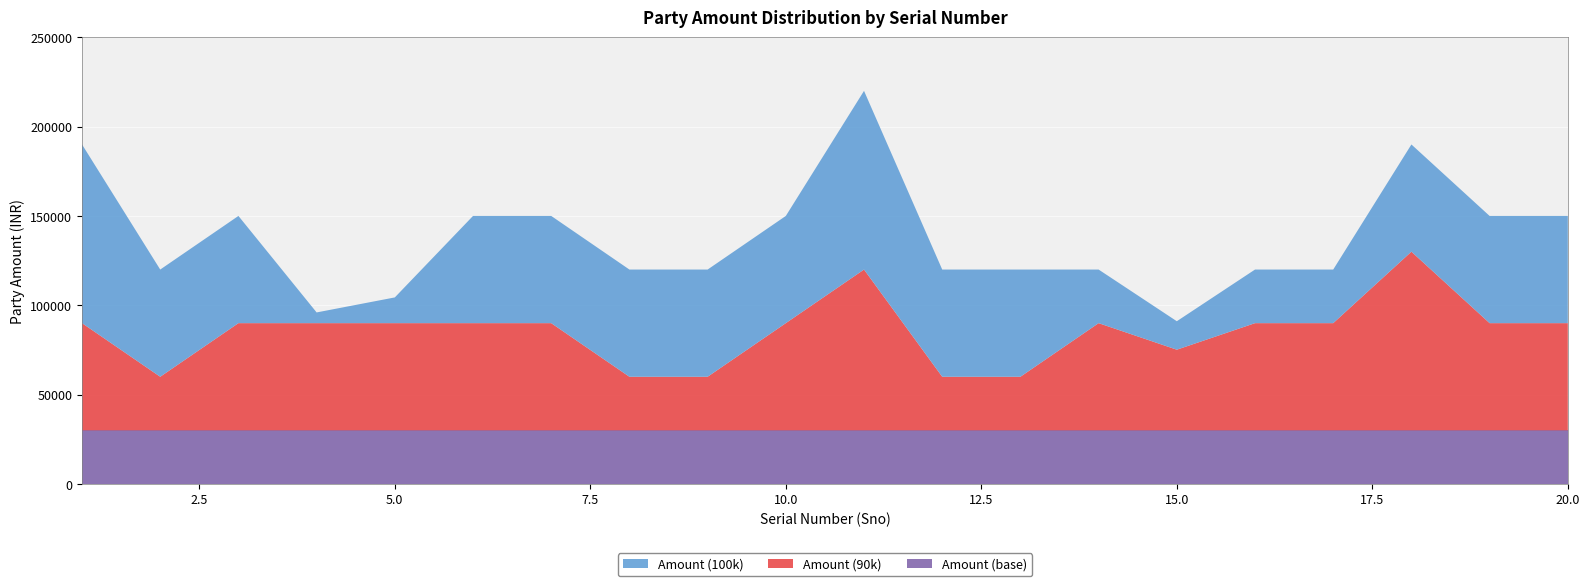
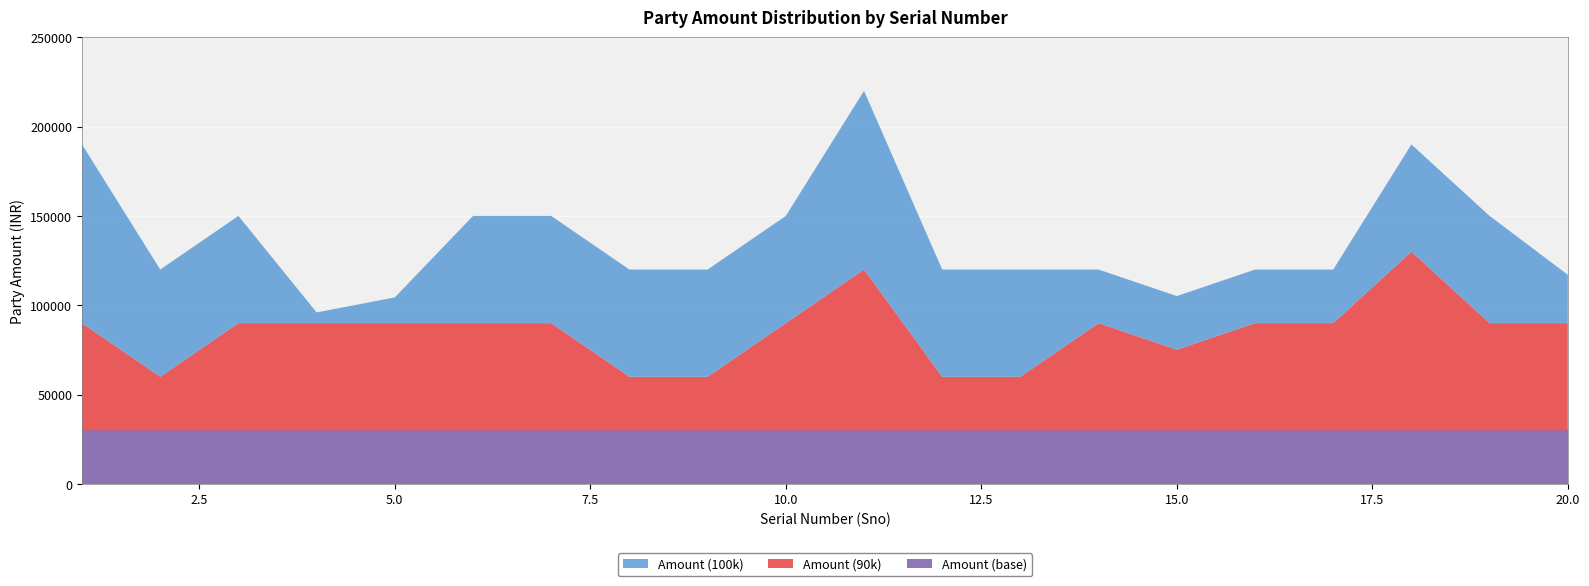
  {
    "Amount (base)": {
      "5.0": 30000,
      "10.0": 30000,
      "15.0": 30000,
      "20.0": 30000
    },
    "Amount (90k)": {
      "5.0": 60000,
      "10.0": 60000,
      "15.0": 45000,
      "20.0": 60000
    },
    "Amount (100k)": {
      "5.0": 14000,
      "10.0": 60000,
-     "15.0": 16000,
-     "20.0": 60000
+     "15.0": 30000,
+     "20.0": 27000
    }
  }
